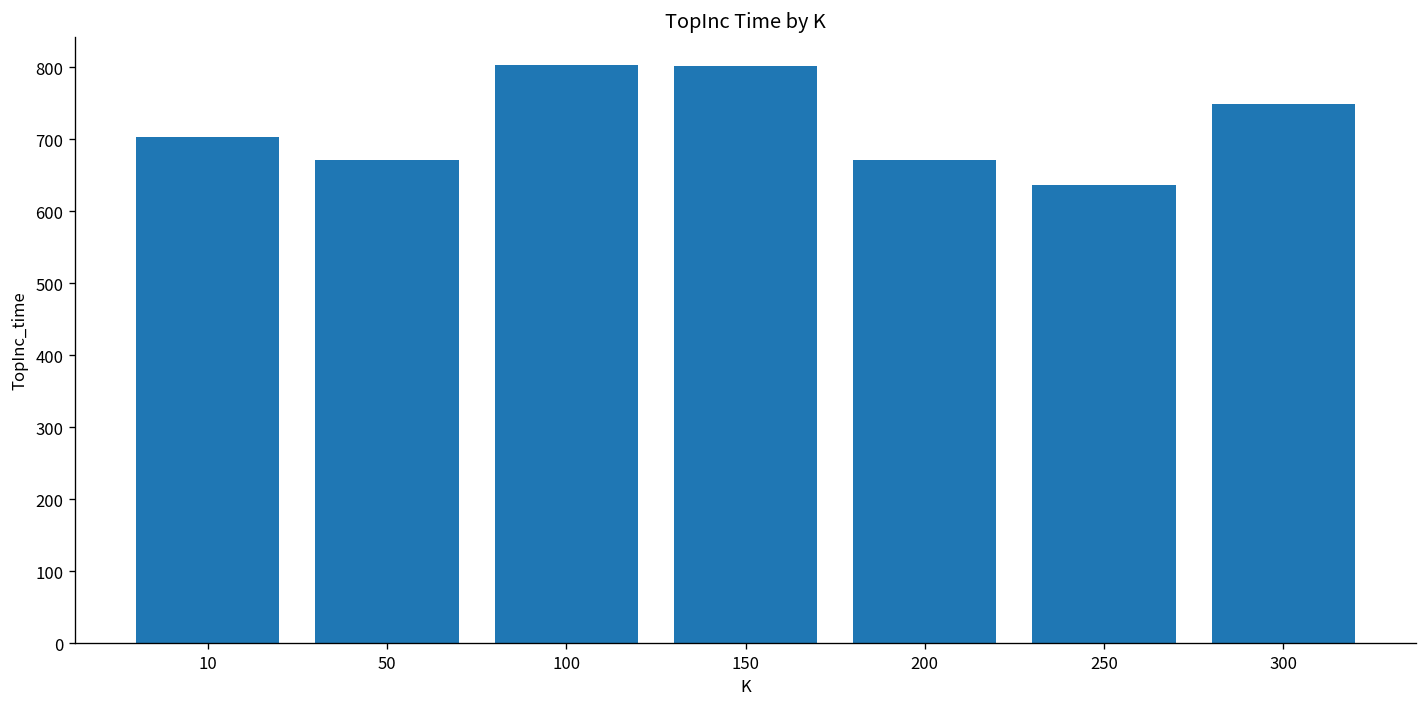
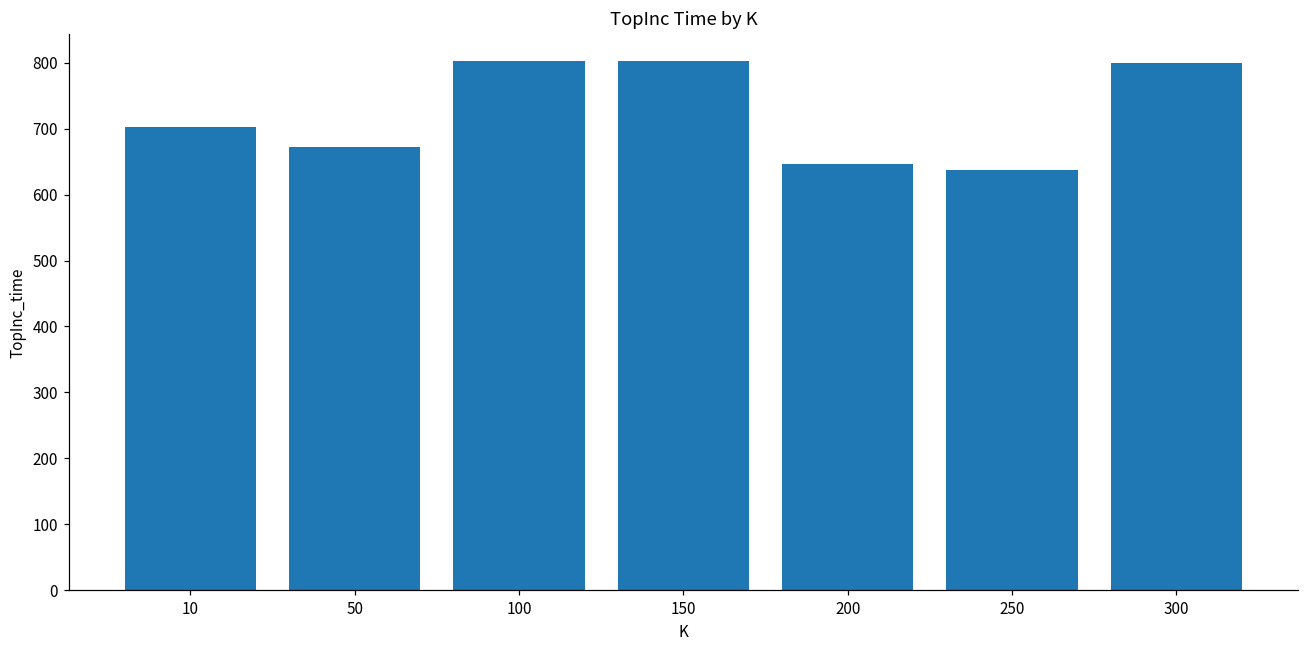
  {
    "10": 700,
    "50": 670,
    "100": 800,
    "150": 800,
-   "200": 670,
+   "200": 650,
    "250": 640,
-   "300": 750
+   "300": 800
  }
